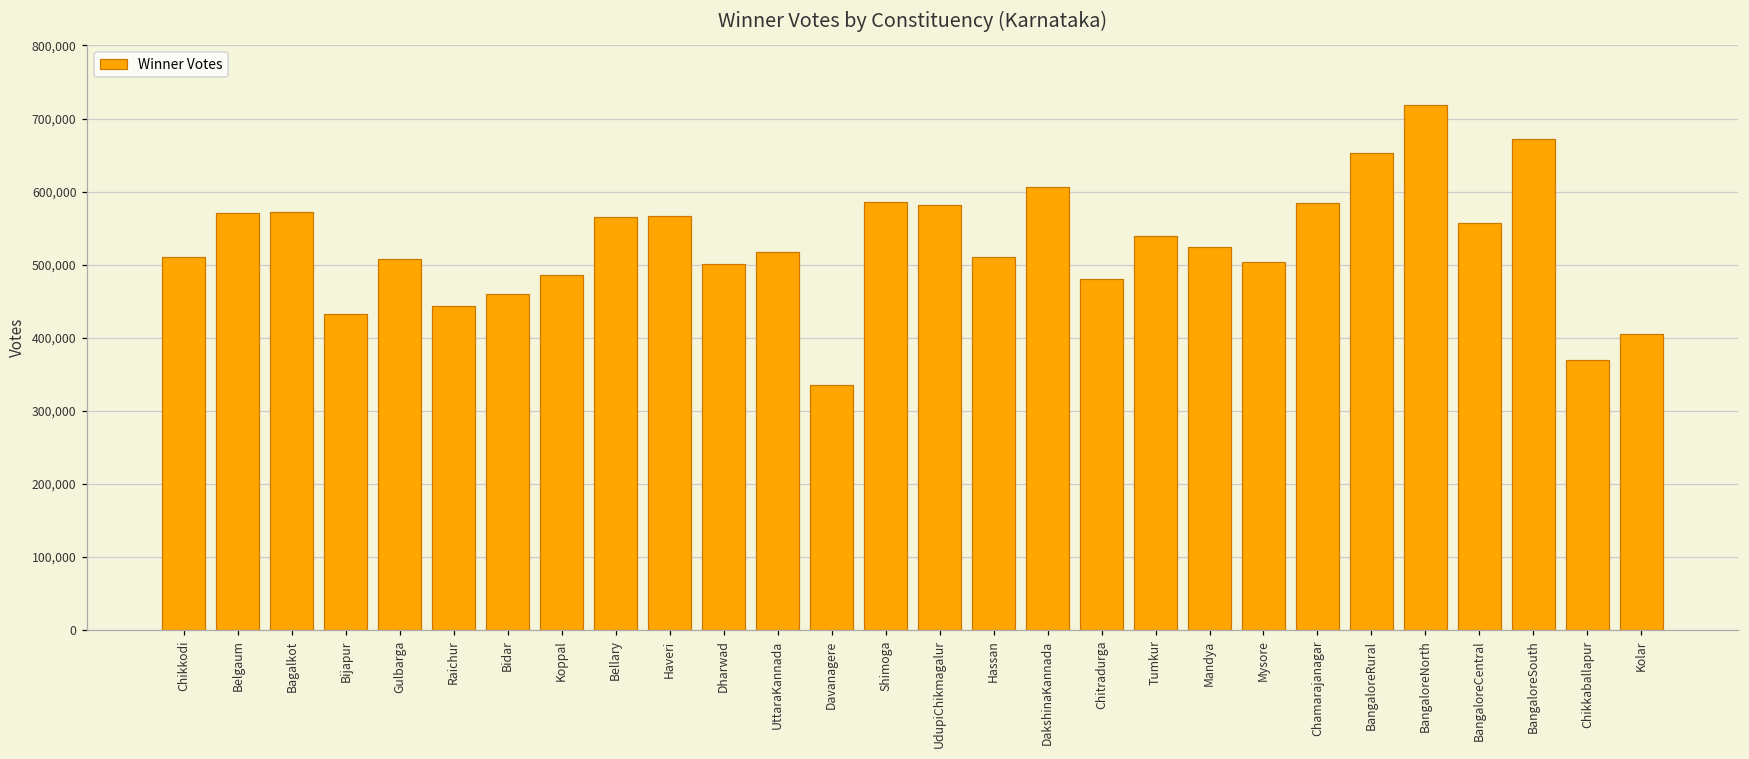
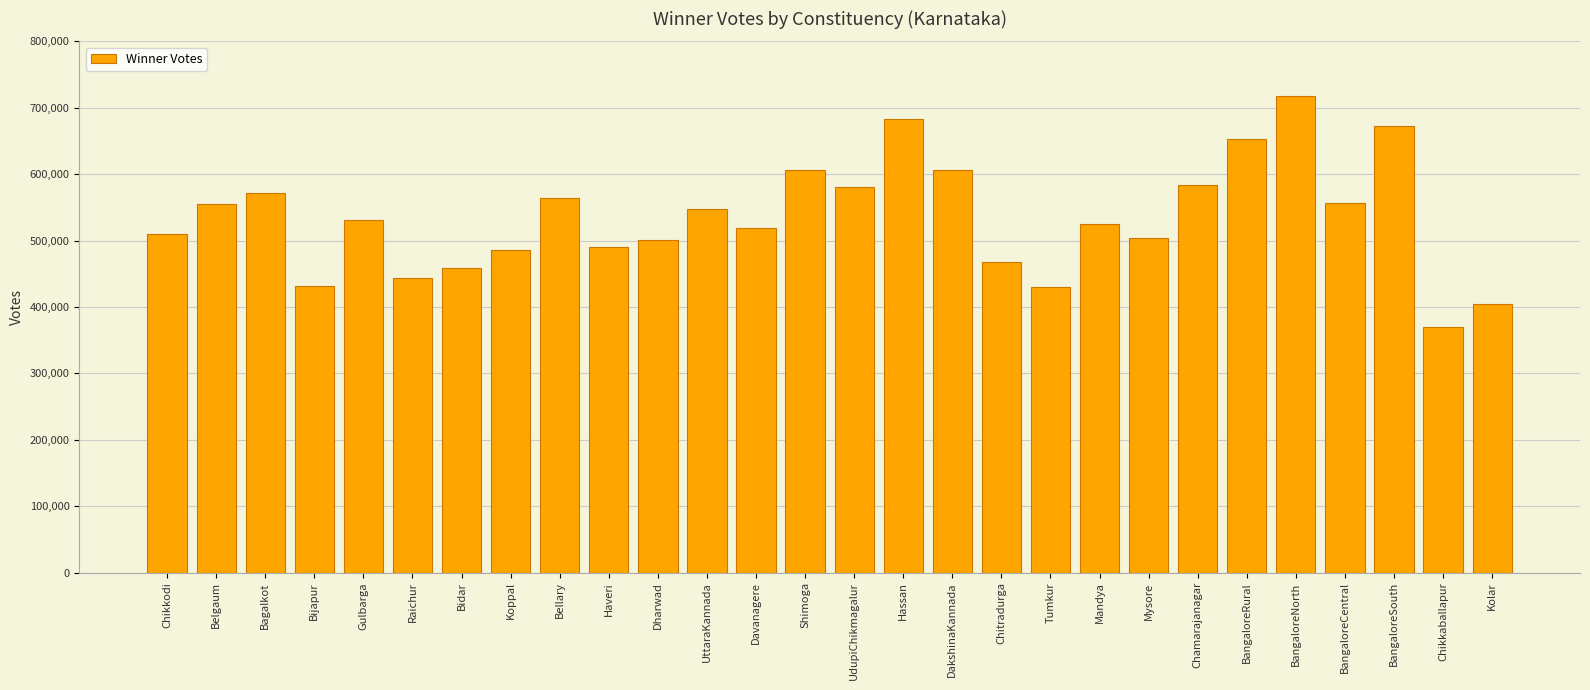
  {
    "Chikkodi": "510,000",
-   "Belgaum": "570,000",
+   "Belgaum": "550,000",
    "Bagalkot": "570,000",
    "Bijapur": "430,000",
-   "Gulbarga": "510,000",
+   "Gulbarga": "530,000",
    "Raichur": "440,000",
    "Bidar": "460,000",
    "Koppal": "490,000",
    "Bellary": "560,000",
-   "Haveri": "570,000",
+   "Haveri": "490,000",
    "Dharwad": "500,000",
-   "UttaraKannada": "520,000",
-   "Davanagere": "340,000",
-   "Shimoga": "590,000",
+   "UttaraKannada": "550,000",
+   "Davanagere": "520,000",
+   "Shimoga": "610,000",
    "UdupiChikmagalur": "580,000",
-   "Hassan": "510,000",
+   "Hassan": "680,000",
    "DakshinaKannada": "610,000",
-   "Chitradurga": "480,000",
-   "Tumkur": "540,000",
+   "Chitradurga": "470,000",
+   "Tumkur": "430,000",
    "Mandya": "520,000",
    "Mysore": "500,000",
    "Chamarajanagar": "580,000",
    "BangaloreRural": "650,000",
    "BangaloreNorth": "720,000",
    "BangaloreCentral": "560,000",
    "BangaloreSouth": "670,000",
    "Chikkaballapur": "370,000",
    "Kolar": "410,000"
  }
